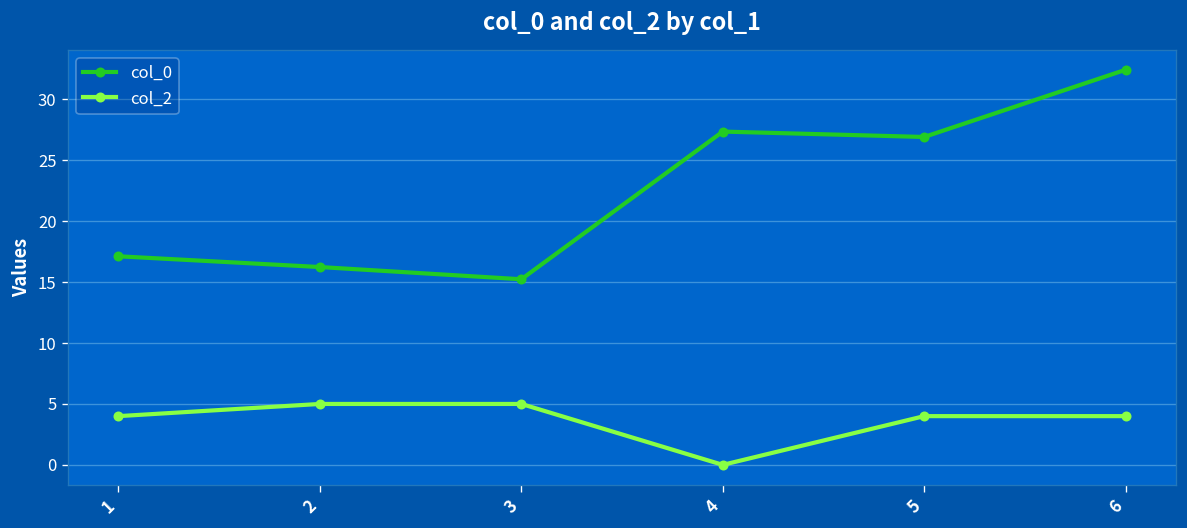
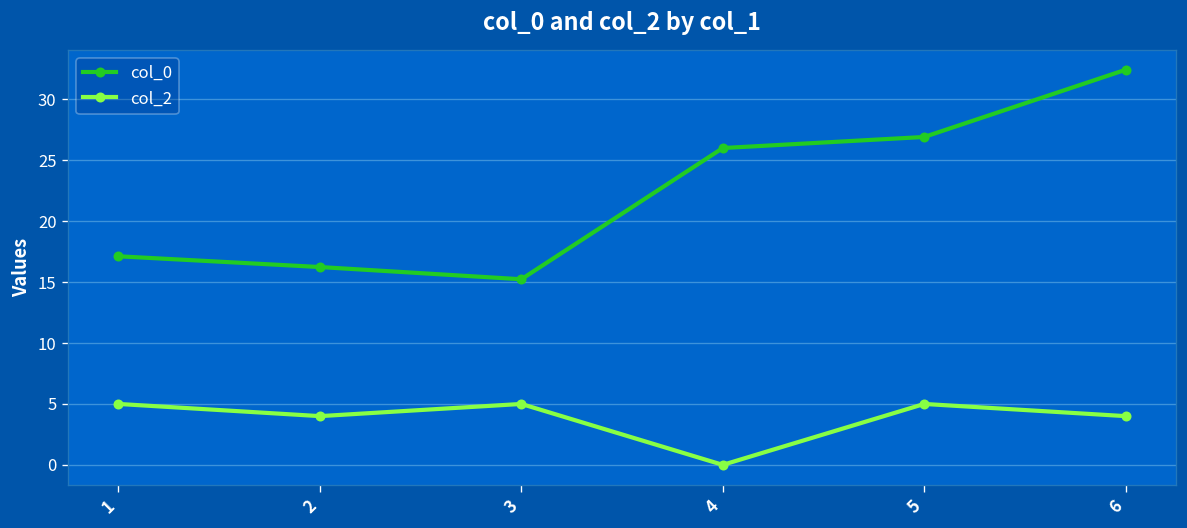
  {
    "col_0": {
      "1": 17.1,
      "2": 16.2,
      "3": 15.2,
-     "4": 27.4,
+     "4": 26.0,
      "5": 26.9,
      "6": 32.4
    },
    "col_2": {
-     "1": 4,
-     "2": 5,
+     "1": 5,
+     "2": 4,
      "3": 5,
      "4": 0,
-     "5": 4,
+     "5": 5,
      "6": 4
    }
  }
